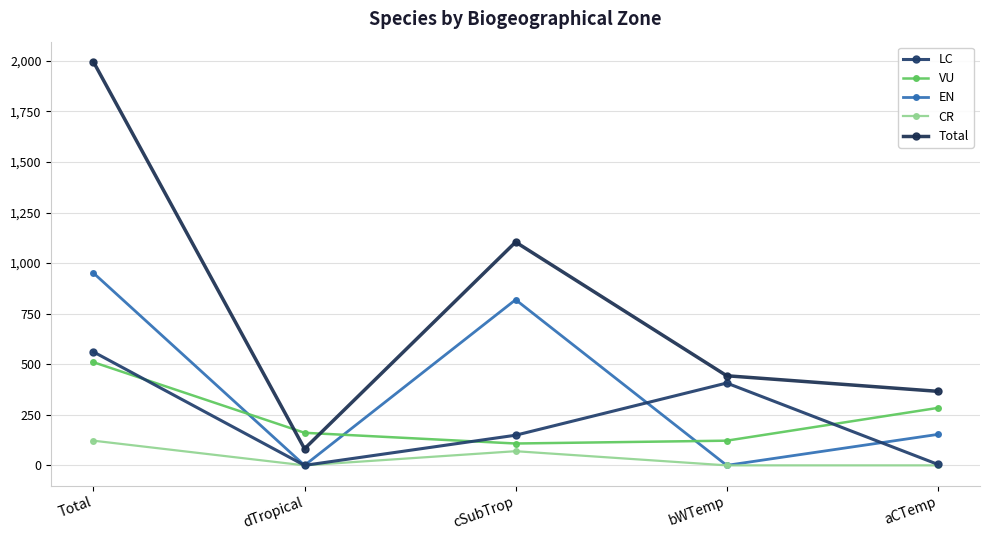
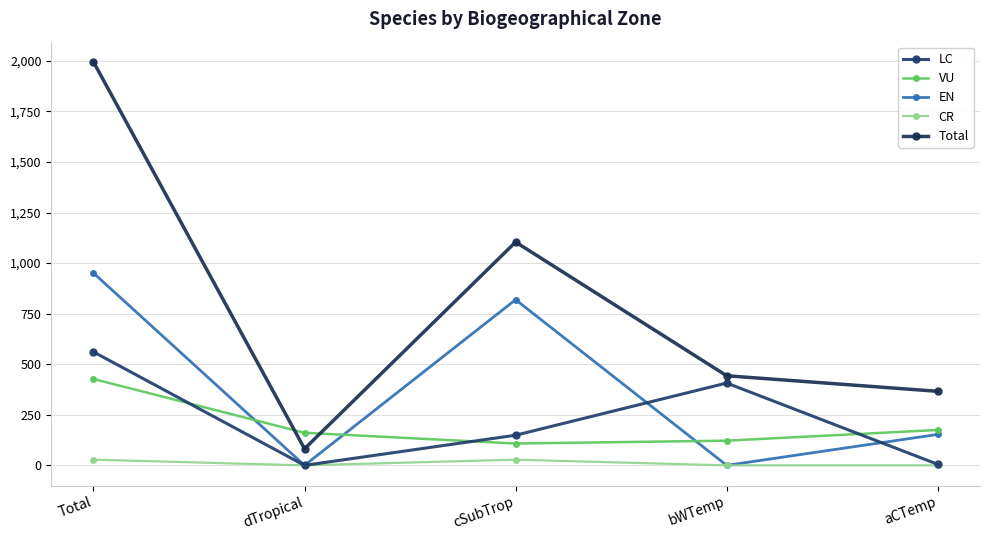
  {
    "VU": {
-     "Total": 510,
+     "Total": 430,
      "dTropical": 160,
      "cSubTrop": 110,
      "bWTemp": 120,
-     "aCTemp": 280
+     "aCTemp": 180
    },
    "EN": {
      "Total": 950,
      "cSubTrop": 820,
      "aCTemp": 150
    },
    "CR": {
-     "Total": 120,
-     "cSubTrop": 70
+     "Total": 30,
+     "cSubTrop": 30
    }
  }
